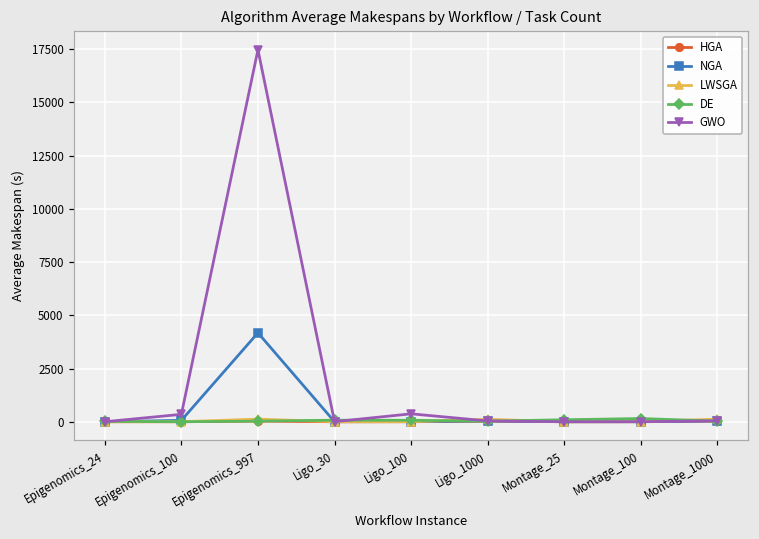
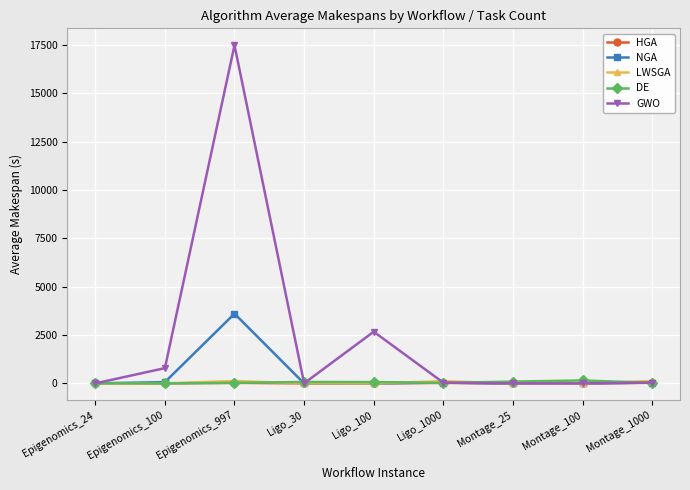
  {
    "NGA": {
-     "Epigenomics_997": 4200
+     "Epigenomics_997": 3600
    },
    "DE": {
      "Montage_100": 200
    },
    "GWO": {
-     "Epigenomics_100": 300,
+     "Epigenomics_100": 800,
      "Epigenomics_997": 17500,
-     "Ligo_100": 400
+     "Ligo_100": 2700
    }
  }
